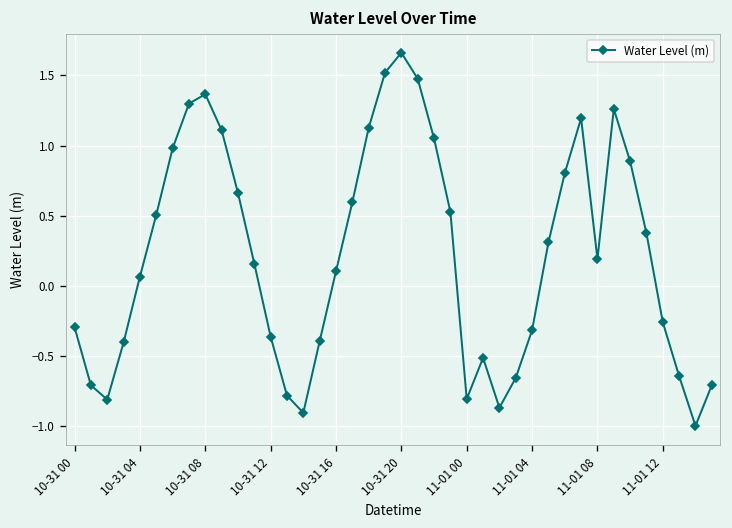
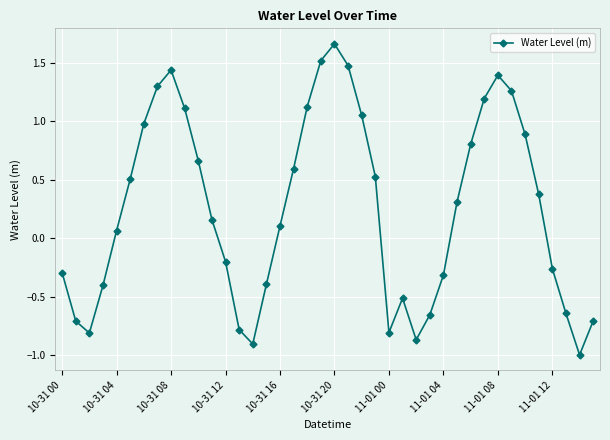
  {
    "10-31 00": -0.29,
    "10-31 04": 0.07,
-   "10-31 08": 1.37,
-   "10-31 12": -0.36,
+   "10-31 08": 1.44,
+   "10-31 12": -0.20,
    "10-31 16": 0.11,
    "10-31 20": 1.66,
    "11-01 00": -0.80,
    "11-01 04": -0.31,
-   "11-01 08": 0.19,
+   "11-01 08": 1.39,
    "11-01 12": -0.26
  }
